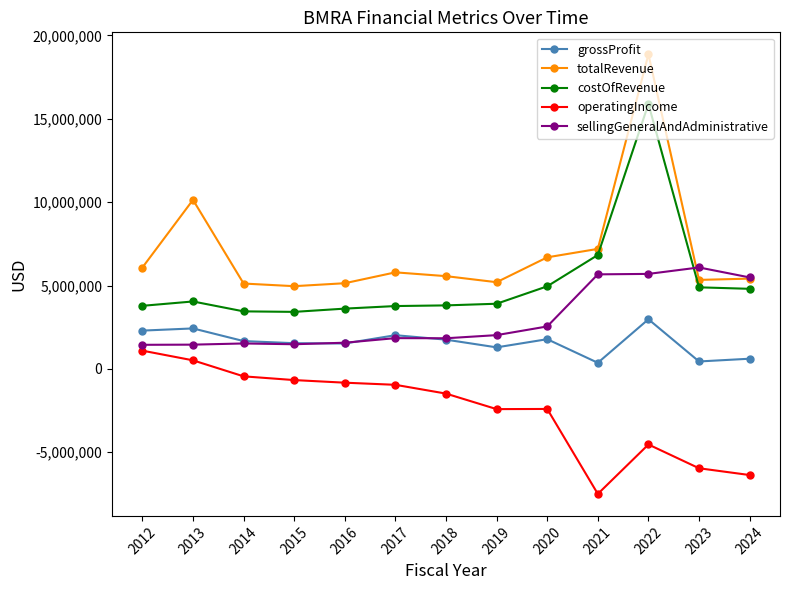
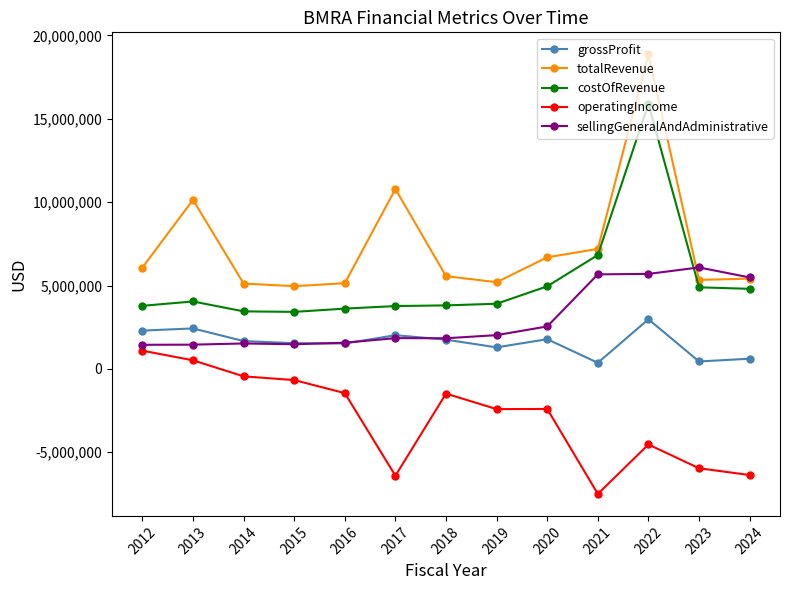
  {
    "grossProfit": {
      "2012": "2,300,000",
      "2013": "2,400,000",
      "2017": "2,000,000",
      "2019": "1,300,000",
      "2020": "1,800,000",
      "2021": "400,000",
      "2022": "3,000,000",
      "2023": "400,000",
      "2024": "600,000"
    },
    "totalRevenue": {
      "2012": "6,100,000",
      "2013": "10,100,000",
      "2014": "5,100,000",
      "2015": "5,000,000",
      "2016": "5,100,000",
-     "2017": "5,800,000",
+     "2017": "10,800,000",
      "2018": "5,600,000",
      "2019": "5,200,000",
      "2020": "6,700,000",
      "2021": "7,200,000",
      "2023": "5,300,000"
    },
    "costOfRevenue": {
      "2012": "3,800,000",
      "2013": "4,000,000",
      "2014": "3,500,000",
      "2015": "3,400,000",
      "2016": "3,600,000",
      "2017": "3,800,000",
      "2018": "3,800,000",
      "2019": "3,900,000",
      "2020": "5,000,000",
      "2021": "6,800,000",
      "2023": "4,900,000",
      "2024": "4,800,000"
    },
    "operatingIncome": {
      "2012": "1,100,000",
      "2013": "500,000",
      "2014": "-400,000",
      "2015": "-700,000",
-     "2016": "-800,000",
-     "2017": "-1,000,000",
+     "2016": "-1,500,000",
+     "2017": "-6,400,000",
      "2018": "-1,500,000",
      "2019": "-2,400,000",
      "2020": "-2,400,000",
      "2021": "-7,500,000",
      "2022": "-4,500,000",
      "2023": "-6,000,000",
      "2024": "-6,400,000"
    },
    "sellingGeneralAndAdministrative": {
      "2012": "1,400,000",
      "2013": "1,500,000",
      "2017": "1,800,000",
      "2019": "2,000,000",
      "2020": "2,500,000",
      "2021": "5,700,000",
      "2022": "5,700,000",
      "2023": "6,100,000"
    }
  }
